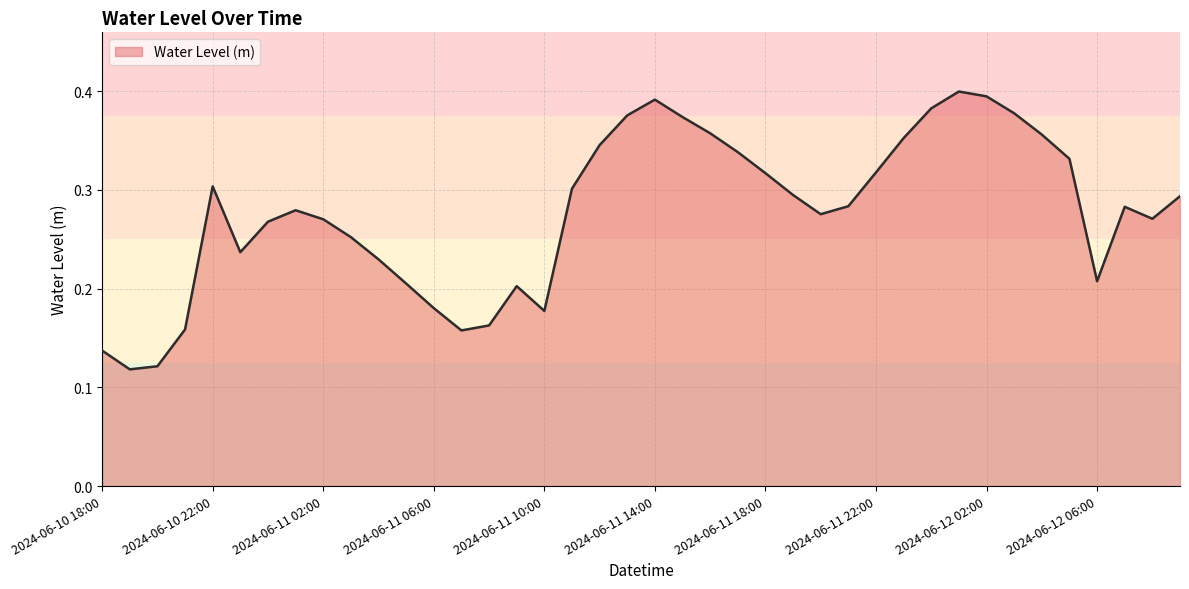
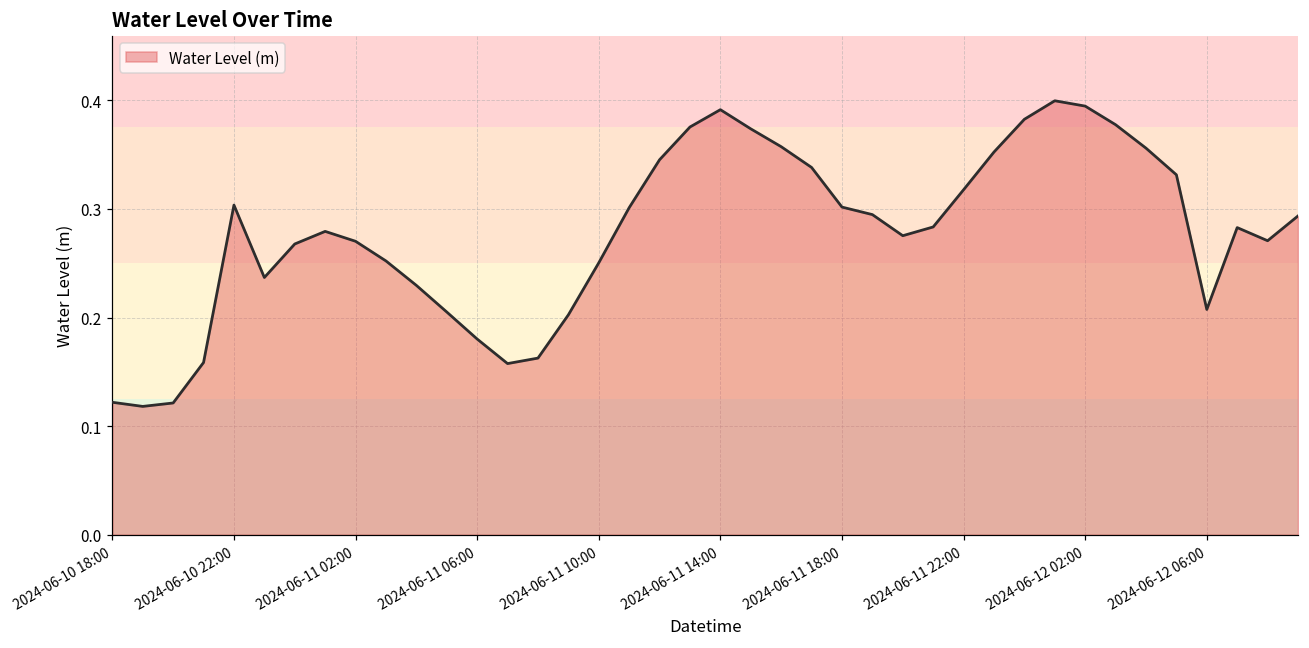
  {
-   "2024-06-10 18:00": 0.14,
+   "2024-06-10 18:00": 0.12,
    "2024-06-10 22:00": 0.30,
    "2024-06-11 02:00": 0.27,
    "2024-06-11 06:00": 0.18,
-   "2024-06-11 10:00": 0.18,
+   "2024-06-11 10:00": 0.25,
    "2024-06-11 14:00": 0.39,
-   "2024-06-11 18:00": 0.32,
+   "2024-06-11 18:00": 0.30,
    "2024-06-11 22:00": 0.32,
    "2024-06-12 02:00": 0.39,
    "2024-06-12 06:00": 0.21
  }
